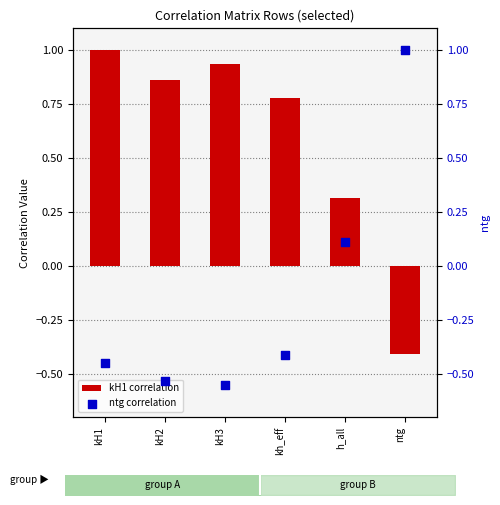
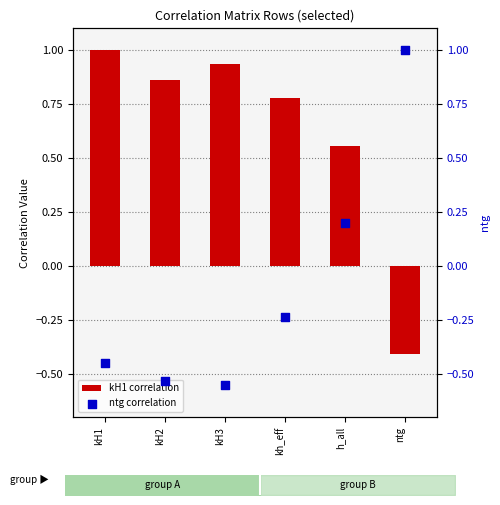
  {
    "kH1 correlation": {
      "kH1": 1.00,
      "kH2": 0.86,
      "kH3": 0.93,
      "kh_eff": 0.78,
-     "h_all": 0.31,
+     "h_all": 0.55,
      "ntg": -0.41
    },
    "ntg correlation": {
-     "kh_eff": -0.41,
-     "h_all": 0.11
+     "kh_eff": -0.24,
+     "h_all": 0.20
    }
  }
